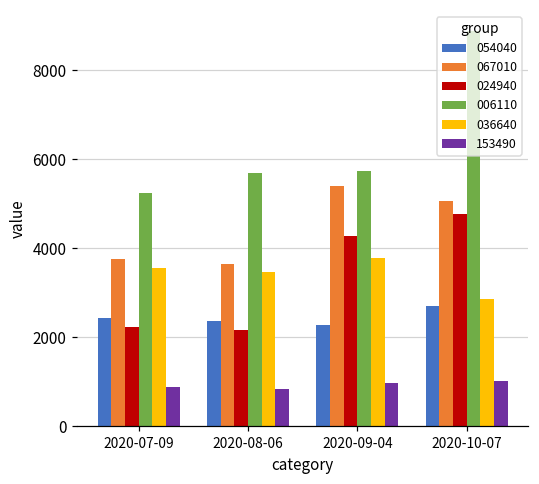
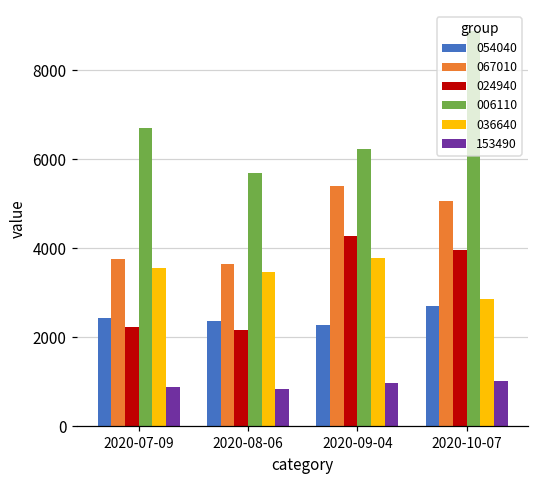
  {
    "054040": {
      "2020-07-09": 2400,
      "2020-08-06": 2400,
      "2020-09-04": 2300,
      "2020-10-07": 2700
    },
    "067010": {
      "2020-07-09": 3800,
      "2020-08-06": 3700,
      "2020-09-04": 5400,
      "2020-10-07": 5100
    },
    "024940": {
      "2020-07-09": 2200,
      "2020-08-06": 2200,
      "2020-09-04": 4300,
-     "2020-10-07": 4800
+     "2020-10-07": 4000
    },
    "006110": {
-     "2020-07-09": 5300,
+     "2020-07-09": 6700,
      "2020-08-06": 5700,
-     "2020-09-04": 5700
+     "2020-09-04": 6200
    },
    "036640": {
      "2020-07-09": 3600,
      "2020-08-06": 3500,
      "2020-09-04": 3800,
      "2020-10-07": 2900
    },
    "153490": {
      "2020-07-09": 900,
      "2020-08-06": 800,
      "2020-09-04": 1000,
      "2020-10-07": 1000
    }
  }
